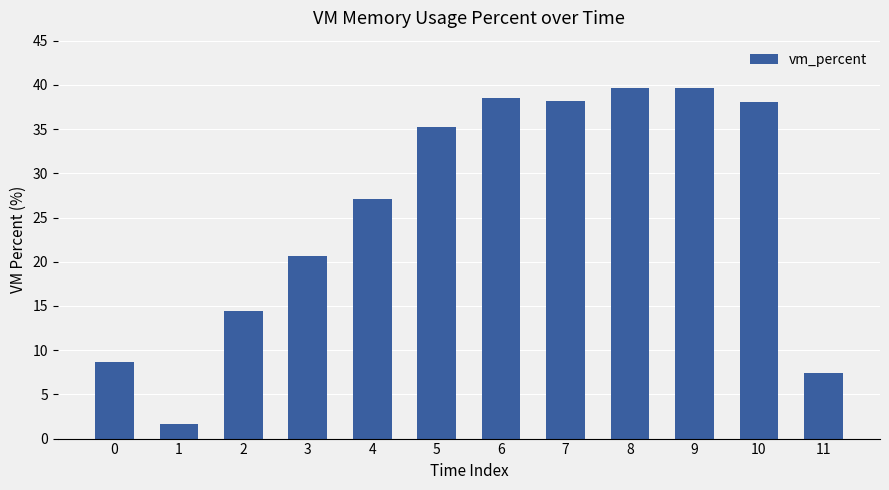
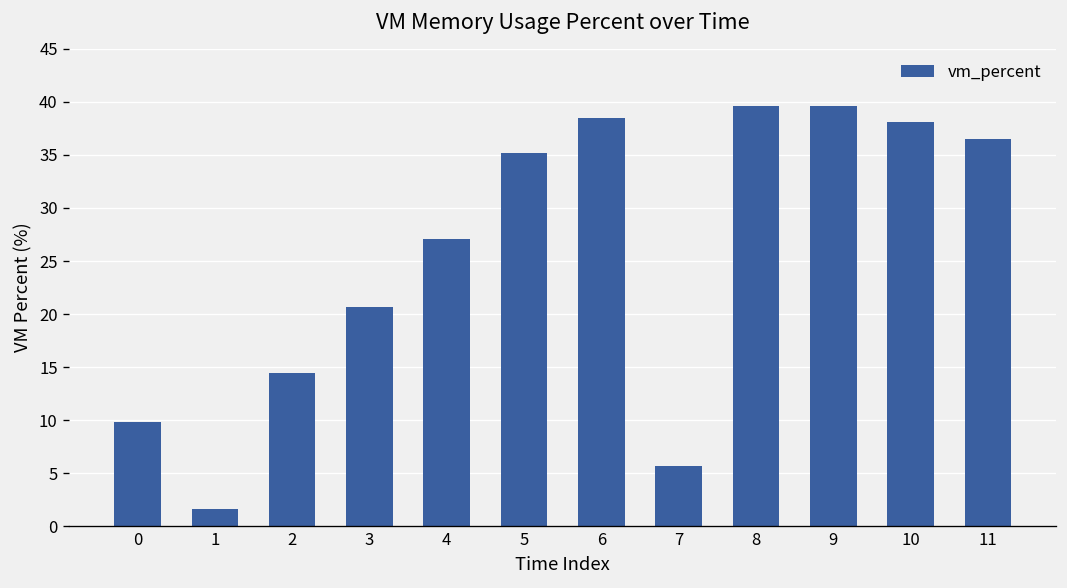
  {
-   "0": 9,
+   "0": 10,
    "1": 2,
    "2": 14,
    "3": 21,
    "4": 27,
    "5": 35,
    "6": 39,
-   "7": 38,
+   "7": 6,
    "8": 40,
    "9": 40,
    "10": 38,
-   "11": 7
+   "11": 37
  }
